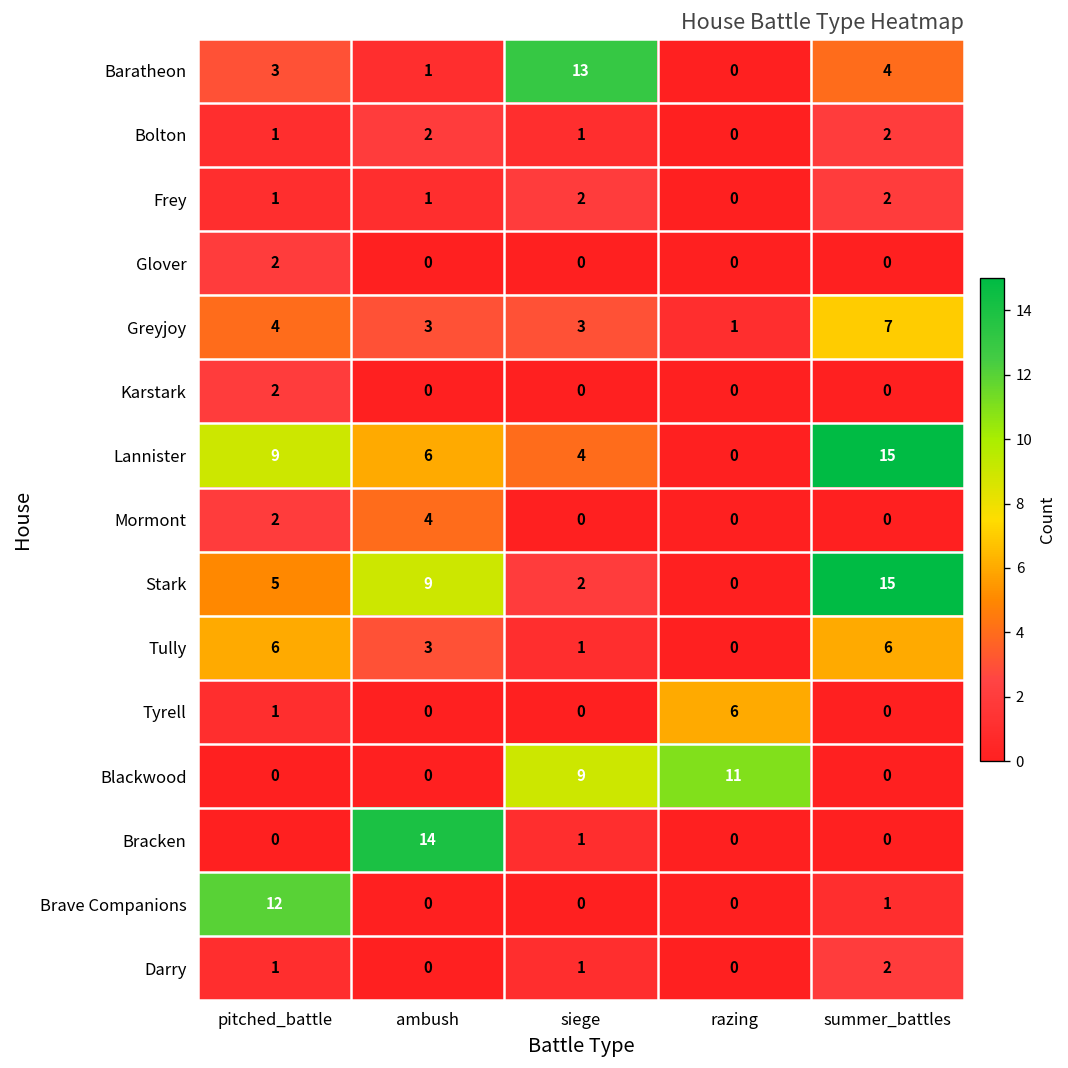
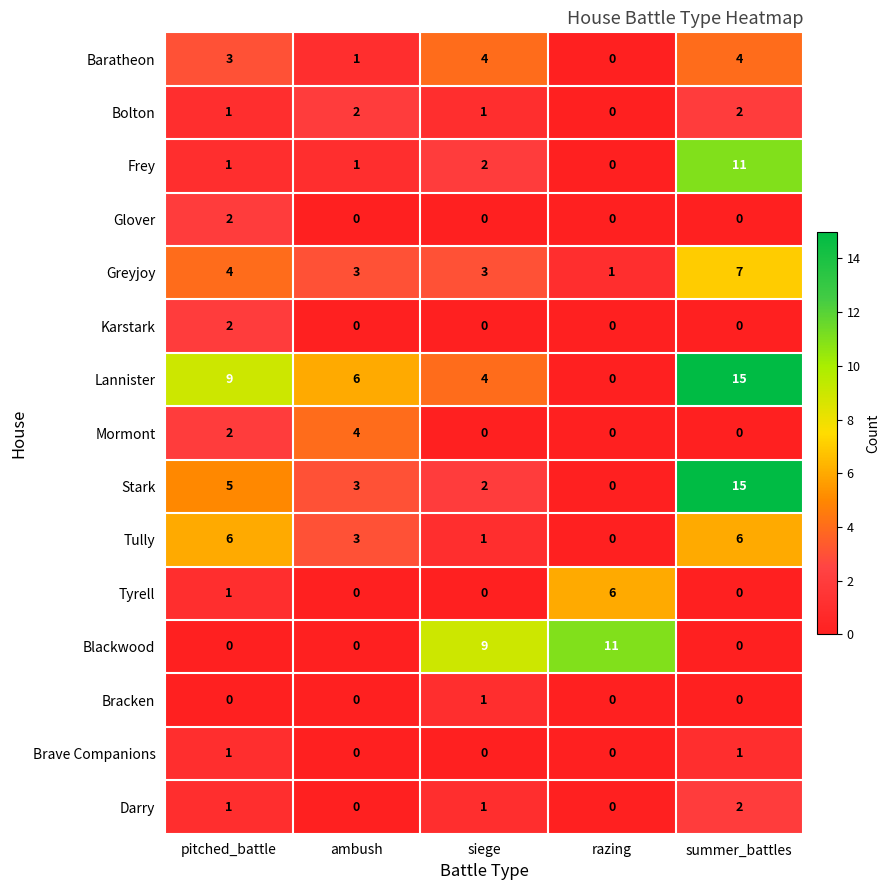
  {
    "Baratheon": {
      "pitched_battle": 3,
      "ambush": 1,
-     "siege": 13,
+     "siege": 4,
      "razing": 0,
      "summer_battles": 4
    },
    "Bolton": {
      "pitched_battle": 1,
      "ambush": 2,
      "siege": 1,
      "razing": 0,
      "summer_battles": 2
    },
    "Frey": {
      "pitched_battle": 1,
      "ambush": 1,
      "siege": 2,
      "razing": 0,
-     "summer_battles": 2
+     "summer_battles": 11
    },
    "Glover": {
      "pitched_battle": 2,
      "ambush": 0,
      "siege": 0,
      "razing": 0,
      "summer_battles": 0
    },
    "Greyjoy": {
      "pitched_battle": 4,
      "ambush": 3,
      "siege": 3,
      "razing": 1,
      "summer_battles": 7
    },
    "Karstark": {
      "pitched_battle": 2,
      "ambush": 0,
      "siege": 0,
      "razing": 0,
      "summer_battles": 0
    },
    "Lannister": {
      "pitched_battle": 9,
      "ambush": 6,
      "siege": 4,
      "razing": 0,
      "summer_battles": 15
    },
    "Mormont": {
      "pitched_battle": 2,
      "ambush": 4,
      "siege": 0,
      "razing": 0,
      "summer_battles": 0
    },
    "Stark": {
      "pitched_battle": 5,
-     "ambush": 9,
+     "ambush": 3,
      "siege": 2,
      "razing": 0,
      "summer_battles": 15
    },
    "Tully": {
      "pitched_battle": 6,
      "ambush": 3,
      "siege": 1,
      "razing": 0,
      "summer_battles": 6
    },
    "Tyrell": {
      "pitched_battle": 1,
      "ambush": 0,
      "siege": 0,
      "razing": 6,
      "summer_battles": 0
    },
    "Blackwood": {
      "pitched_battle": 0,
      "ambush": 0,
      "siege": 9,
      "razing": 11,
      "summer_battles": 0
    },
    "Bracken": {
      "pitched_battle": 0,
-     "ambush": 14,
+     "ambush": 0,
      "siege": 1,
      "razing": 0,
      "summer_battles": 0
    },
    "Brave Companions": {
-     "pitched_battle": 12,
+     "pitched_battle": 1,
      "ambush": 0,
      "siege": 0,
      "razing": 0,
      "summer_battles": 1
    },
    "Darry": {
      "pitched_battle": 1,
      "ambush": 0,
      "siege": 1,
      "razing": 0,
      "summer_battles": 2
    }
  }
